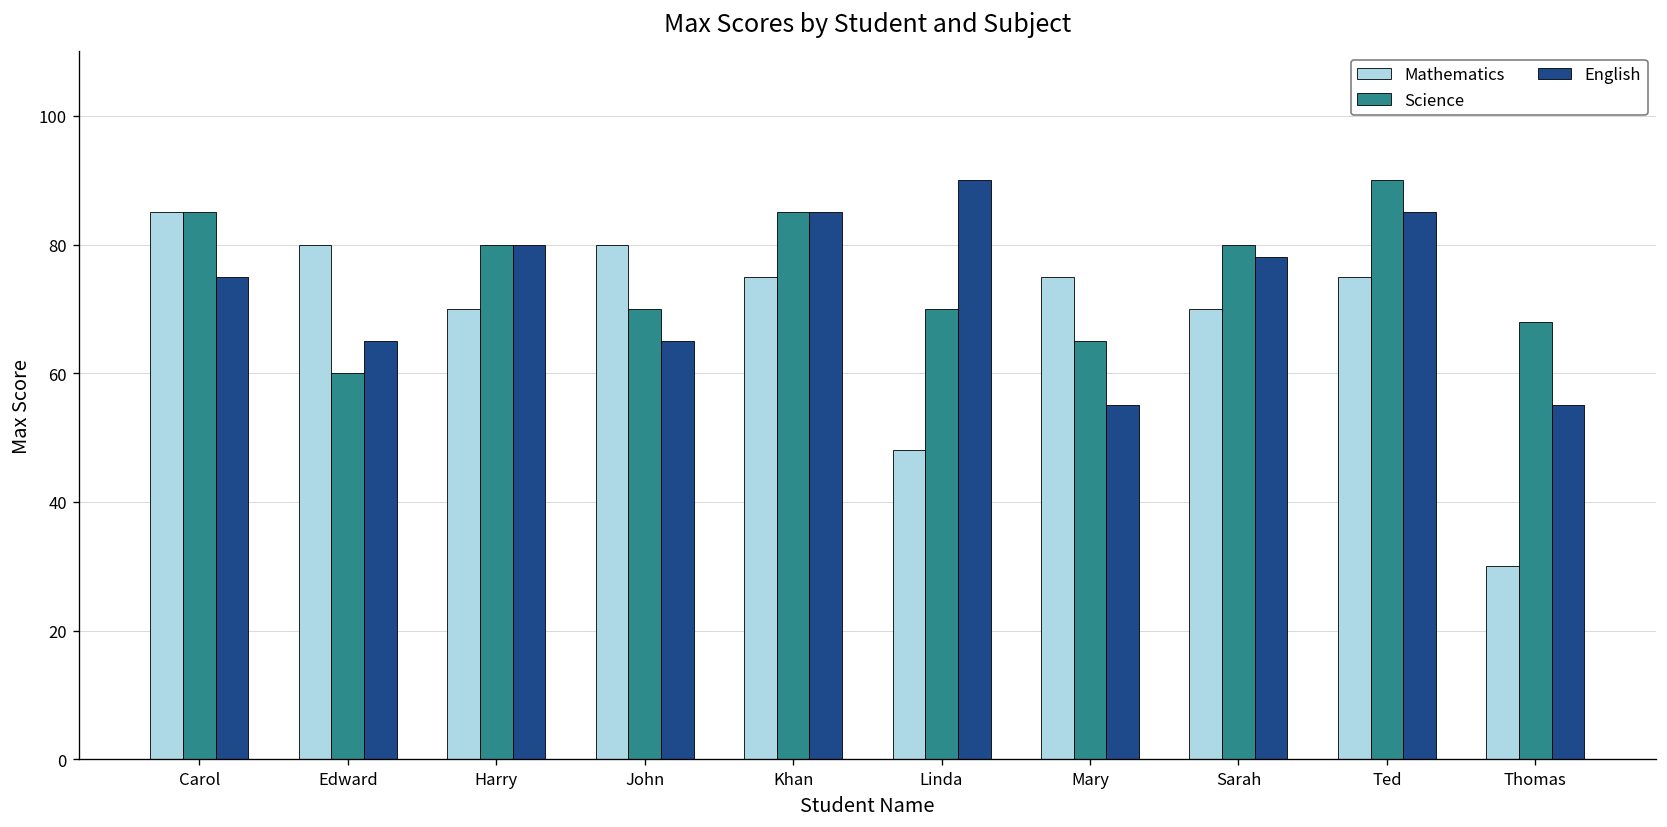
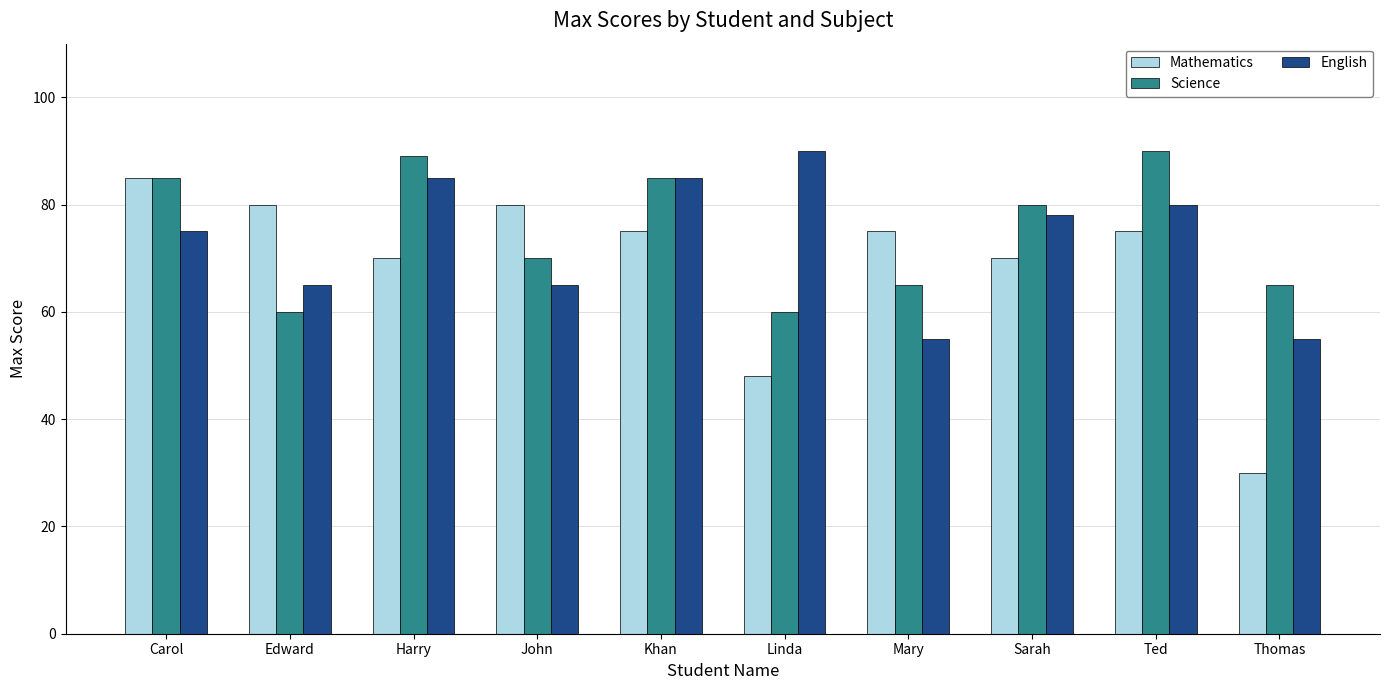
  {
    "Mathematics": {
      "Carol": 85,
      "Edward": 80,
      "Harry": 70,
      "John": 80,
      "Khan": 75,
      "Linda": 48,
      "Mary": 75,
      "Sarah": 70,
      "Ted": 75,
      "Thomas": 30
    },
    "Science": {
      "Carol": 85,
      "Edward": 60,
-     "Harry": 80,
+     "Harry": 89,
      "John": 70,
      "Khan": 85,
-     "Linda": 70,
+     "Linda": 60,
      "Mary": 65,
      "Sarah": 80,
      "Ted": 90,
-     "Thomas": 68
+     "Thomas": 65
    },
    "English": {
      "Carol": 75,
      "Edward": 65,
-     "Harry": 80,
+     "Harry": 85,
      "John": 65,
      "Khan": 85,
      "Linda": 90,
      "Mary": 55,
      "Sarah": 78,
-     "Ted": 85,
+     "Ted": 80,
      "Thomas": 55
    }
  }
